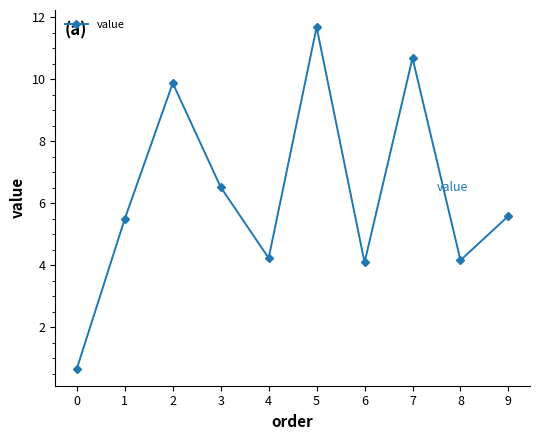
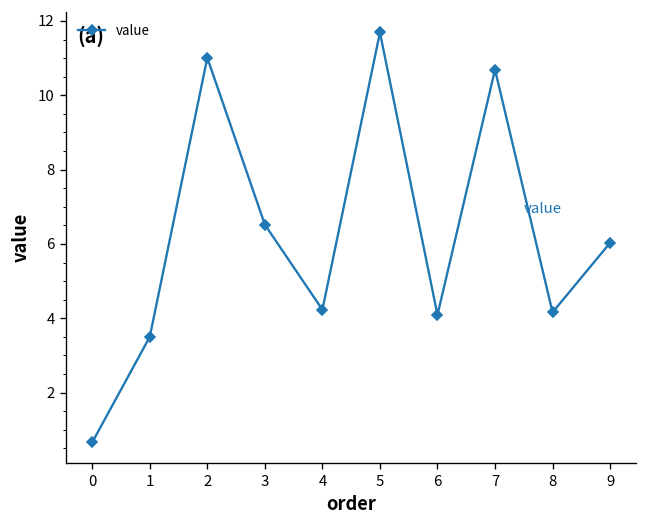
  {
    "0": 0.7,
-   "1": 5.5,
-   "2": 9.9,
+   "1": 3.5,
+   "2": 11.0,
    "3": 6.5,
    "4": 4.2,
    "5": 11.7,
    "6": 4.1,
    "7": 10.7,
    "8": 4.2,
-   "9": 5.6
+   "9": 6.0
  }
